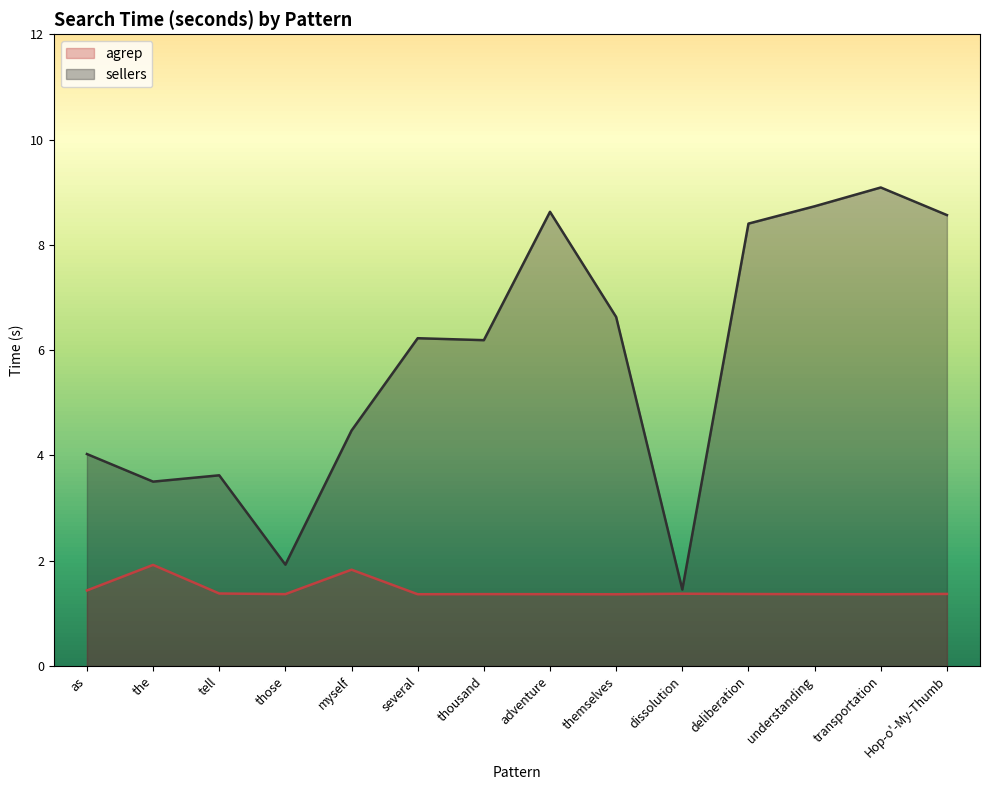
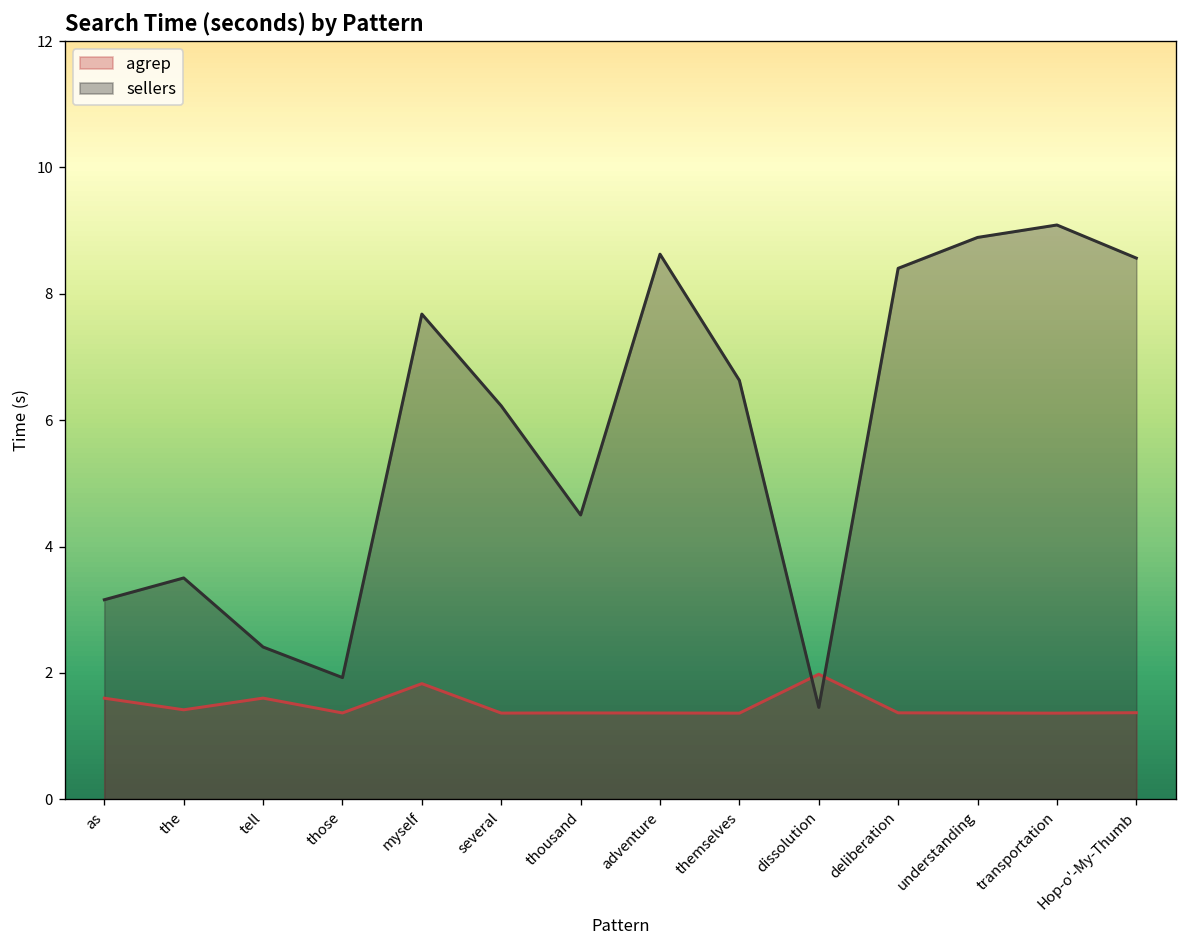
  {
    "agrep": {
-     "as": 1.4,
-     "the": 1.9,
-     "tell": 1.4,
+     "as": 1.6,
+     "the": 1.4,
+     "tell": 1.6,
      "those": 1.4,
      "myself": 1.8,
      "several": 1.4,
      "thousand": 1.4,
      "adventure": 1.4,
      "themselves": 1.4,
-     "dissolution": 1.4,
+     "dissolution": 2.0,
      "deliberation": 1.4,
      "understanding": 1.4,
      "transportation": 1.4,
      "Hop-o'-My-Thumb": 1.4
    },
    "sellers": {
-     "as": 4.0,
+     "as": 3.2,
      "the": 3.5,
-     "tell": 3.6,
+     "tell": 2.4,
      "those": 1.9,
-     "myself": 4.5,
+     "myself": 7.7,
      "several": 6.2,
-     "thousand": 6.2,
+     "thousand": 4.5,
      "adventure": 8.6,
      "themselves": 6.6,
      "dissolution": 1.5,
      "deliberation": 8.4,
-     "understanding": 8.7,
+     "understanding": 8.9,
      "transportation": 9.1,
      "Hop-o'-My-Thumb": 8.6
    }
  }
